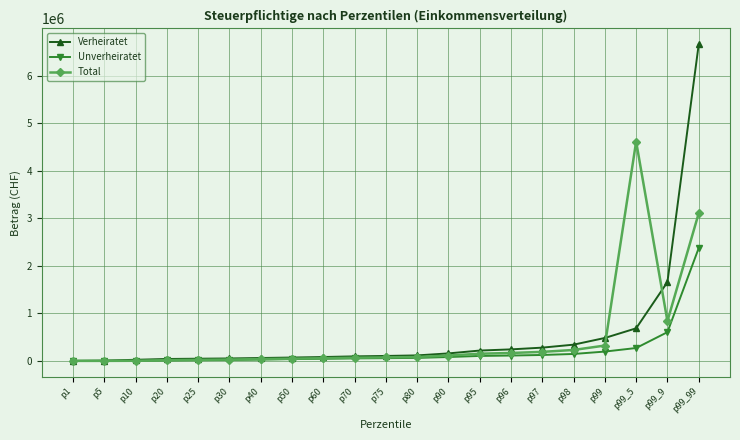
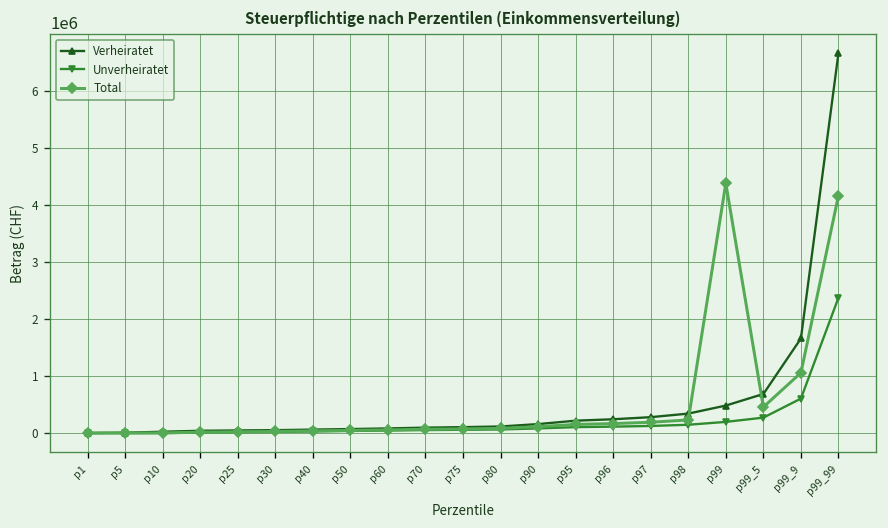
  {
    "Total": {
      "p97": 200000,
      "p98": 200000,
-     "p99": 300000,
-     "p99_5": 4600000,
-     "p99_9": 800000,
-     "p99_99": 3100000
+     "p99": 4400000,
+     "p99_5": 500000,
+     "p99_9": 1100000,
+     "p99_99": 4200000
    }
  }
